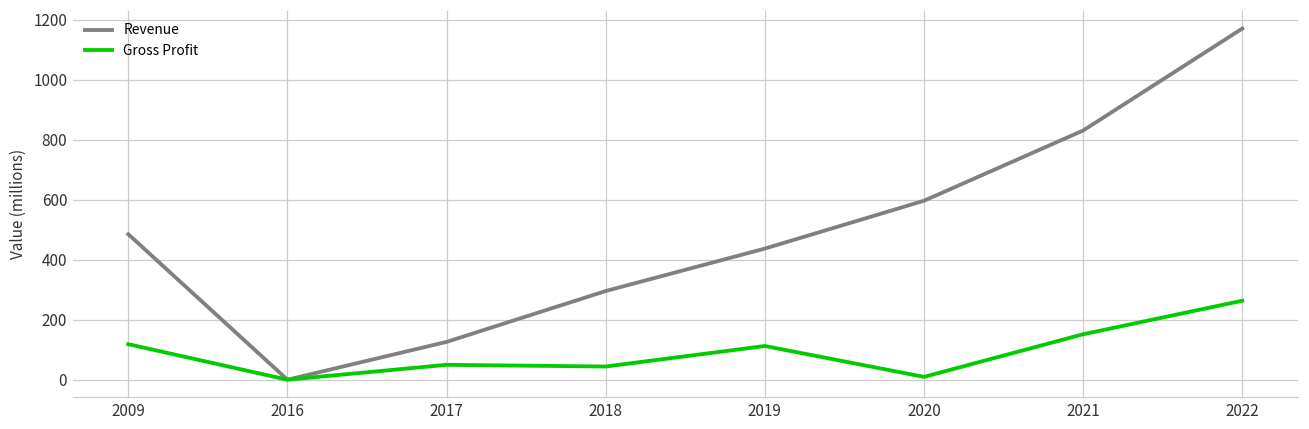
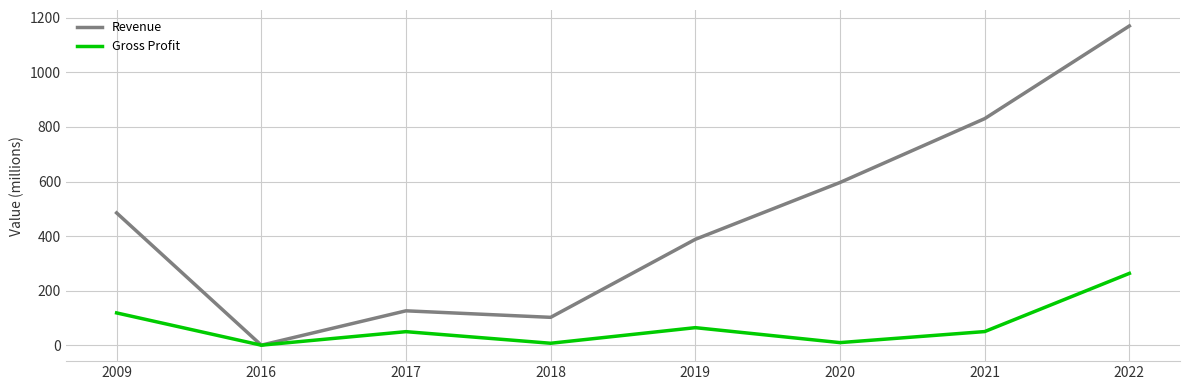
  {
    "Revenue": {
      "2009": 490,
      "2017": 130,
-     "2018": 300,
-     "2019": 440,
+     "2018": 100,
+     "2019": 390,
      "2020": 600,
      "2021": 830,
      "2022": 1170
    },
    "Gross Profit": {
      "2009": 120,
      "2017": 50,
-     "2018": 40,
-     "2019": 110,
+     "2018": 10,
+     "2019": 60,
      "2020": 10,
-     "2021": 150,
+     "2021": 50,
      "2022": 260
    }
  }
